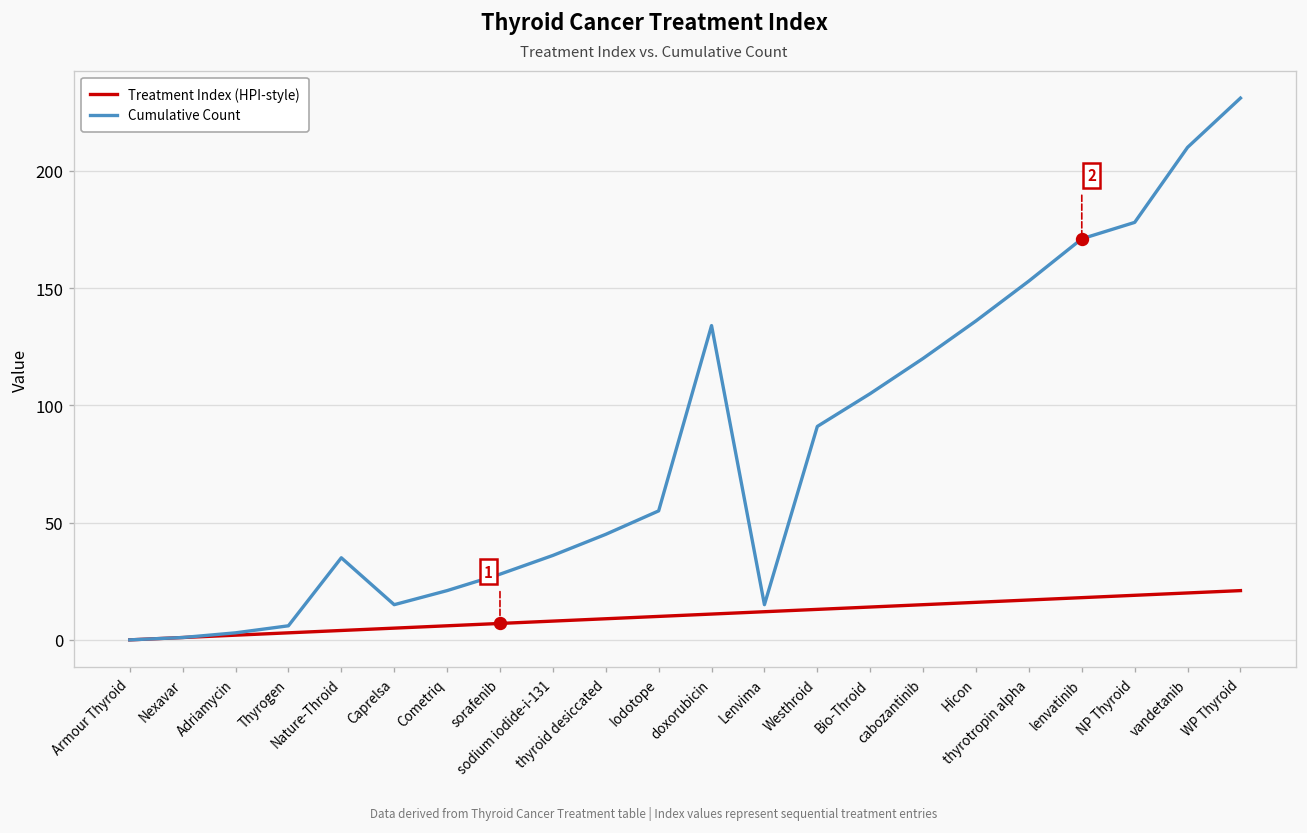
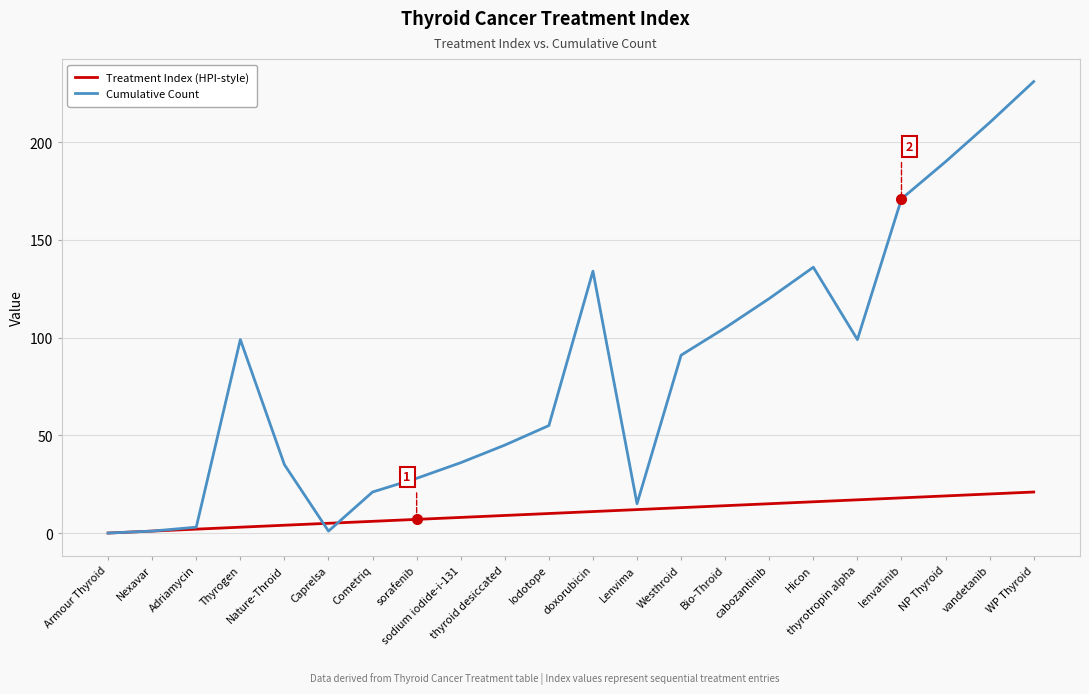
  {
    "Cumulative Count": {
-     "Thyrogen": 6,
+     "Thyrogen": 99,
      "Nature-Throid": 35,
-     "Caprelsa": 15,
+     "Caprelsa": 1,
      "Cometriq": 21,
      "sodium iodide-i-131": 36,
      "thyroid desiccated": 45,
      "Iodotope": 55,
      "doxorubicin": 134,
      "Lenvima": 15,
      "Westhroid": 91,
      "Bio-Throid": 105,
      "cabozantinib": 120,
      "Hicon": 136,
-     "thyrotropin alpha": 153,
-     "NP Thyroid": 178,
+     "thyrotropin alpha": 99,
+     "NP Thyroid": 190,
      "vandetanib": 210,
      "WP Thyroid": 231
    }
  }
